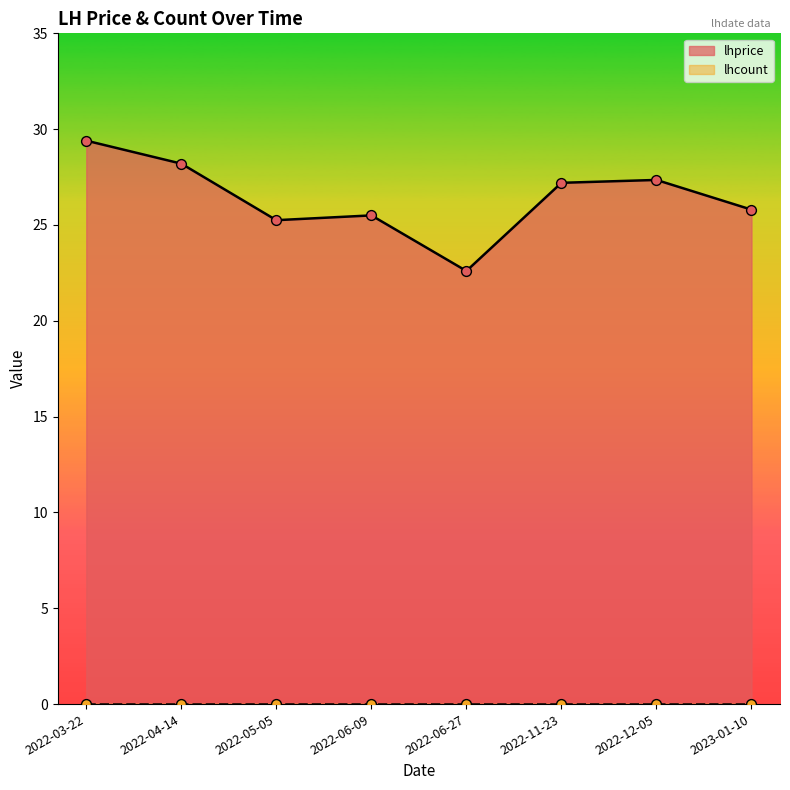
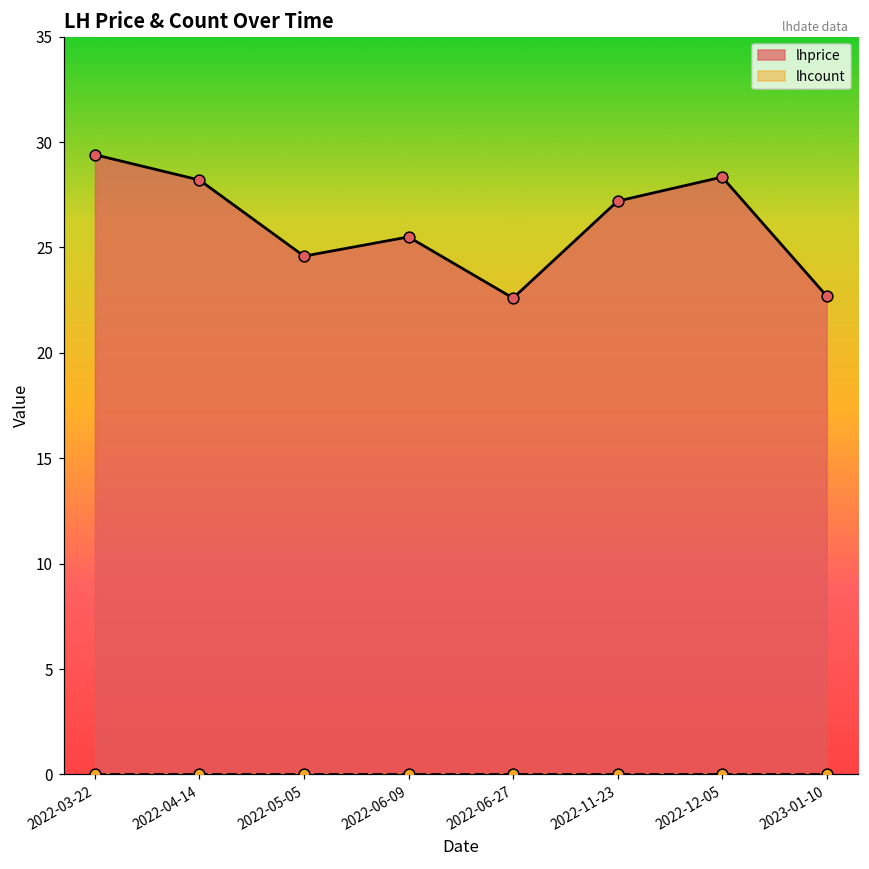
  {
    "lhprice": {
      "2022-03-22": 29.4,
      "2022-04-14": 28.2,
-     "2022-05-05": 25.3,
+     "2022-05-05": 24.6,
      "2022-06-09": 25.5,
      "2022-06-27": 22.6,
      "2022-11-23": 27.2,
-     "2022-12-05": 27.4,
-     "2023-01-10": 25.8
+     "2022-12-05": 28.3,
+     "2023-01-10": 22.7
    },
    "lhcount": {
      "2022-03-22": 0.0,
      "2022-04-14": 0.0,
      "2022-05-05": 0.0,
      "2022-06-09": 0.0,
      "2022-06-27": 0.0,
      "2022-11-23": 0.0,
      "2022-12-05": 0.0,
      "2023-01-10": 0.0
    }
  }
